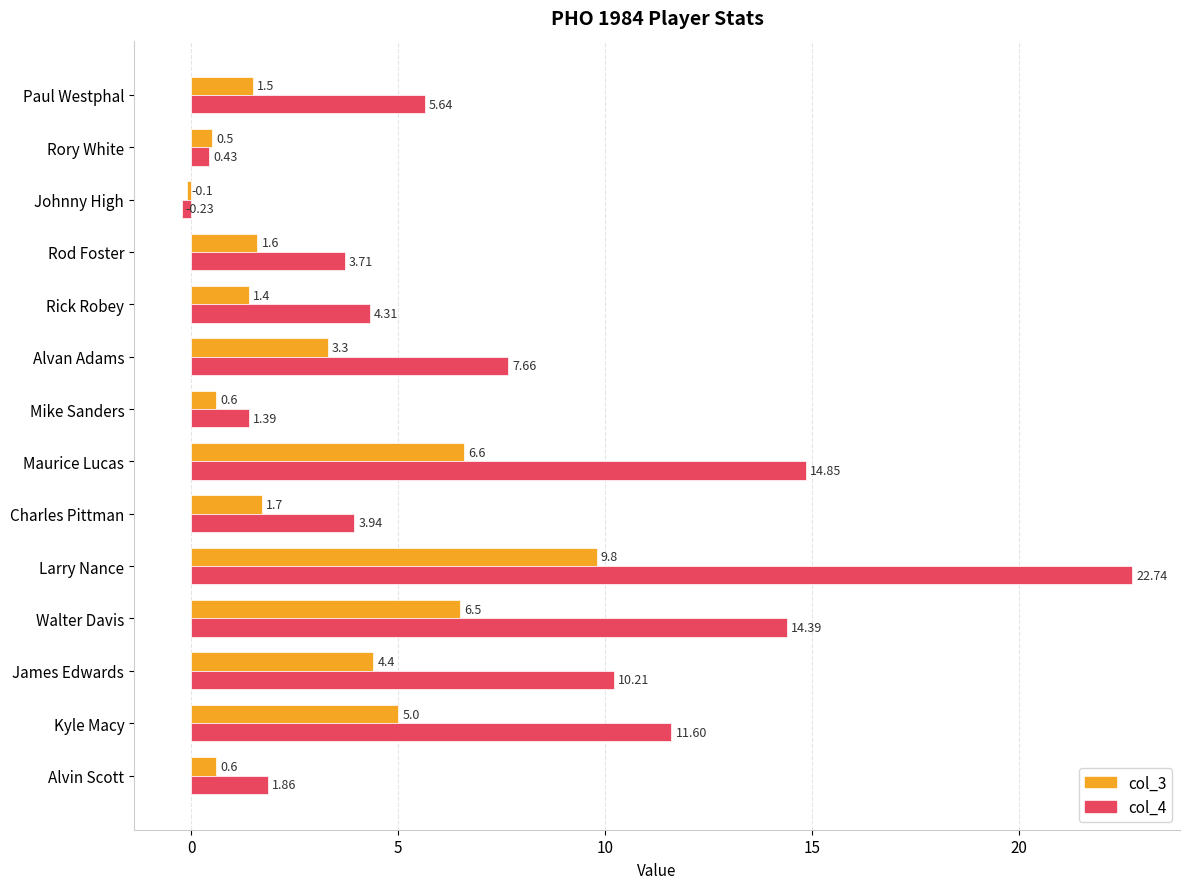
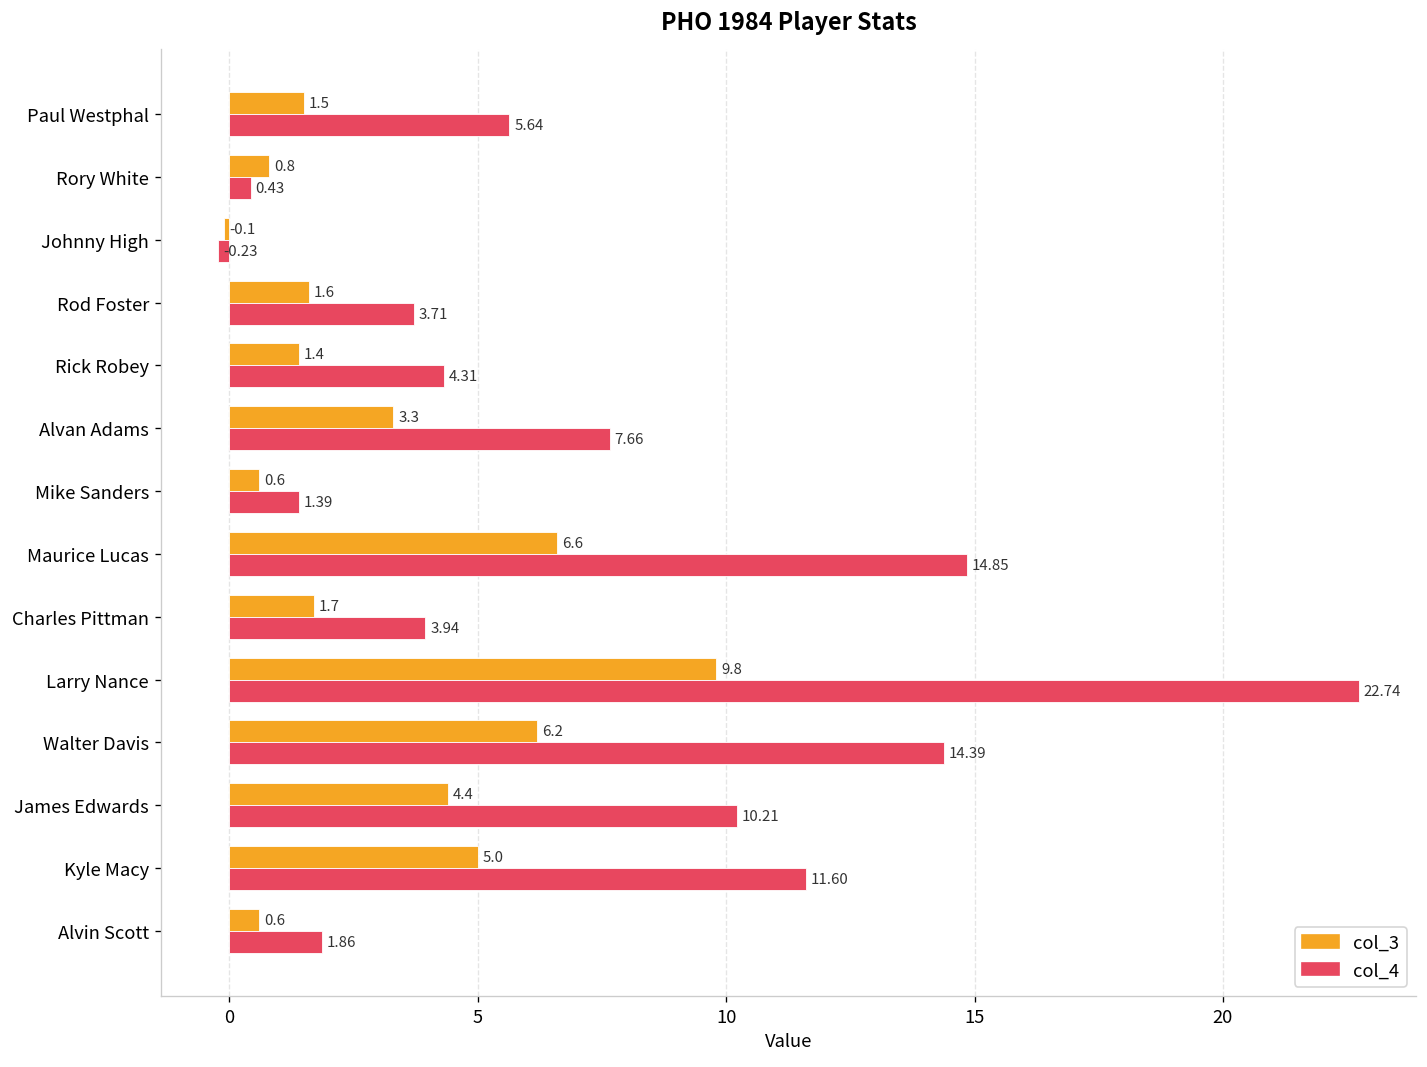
  {
    "col_3": {
      "Paul Westphal": 1.5,
-     "Rory White": 0.5,
+     "Rory White": 0.8,
      "Johnny High": -0.1,
      "Rod Foster": 1.6,
      "Rick Robey": 1.4,
      "Alvan Adams": 3.3,
      "Mike Sanders": 0.6,
      "Maurice Lucas": 6.6,
      "Charles Pittman": 1.7,
      "Larry Nance": 9.8,
-     "Walter Davis": 6.5,
+     "Walter Davis": 6.2,
      "James Edwards": 4.4,
      "Kyle Macy": 5.0,
      "Alvin Scott": 0.6
    },
    "col_4": {
      "Paul Westphal": 5.64,
      "Rory White": 0.43,
      "Johnny High": -0.23,
      "Rod Foster": 3.71,
      "Rick Robey": 4.31,
      "Alvan Adams": 7.66,
      "Mike Sanders": 1.39,
      "Maurice Lucas": 14.85,
      "Charles Pittman": 3.94,
      "Larry Nance": 22.74,
      "Walter Davis": 14.39,
      "James Edwards": 10.21,
      "Kyle Macy": 11.60,
      "Alvin Scott": 1.86
    }
  }
